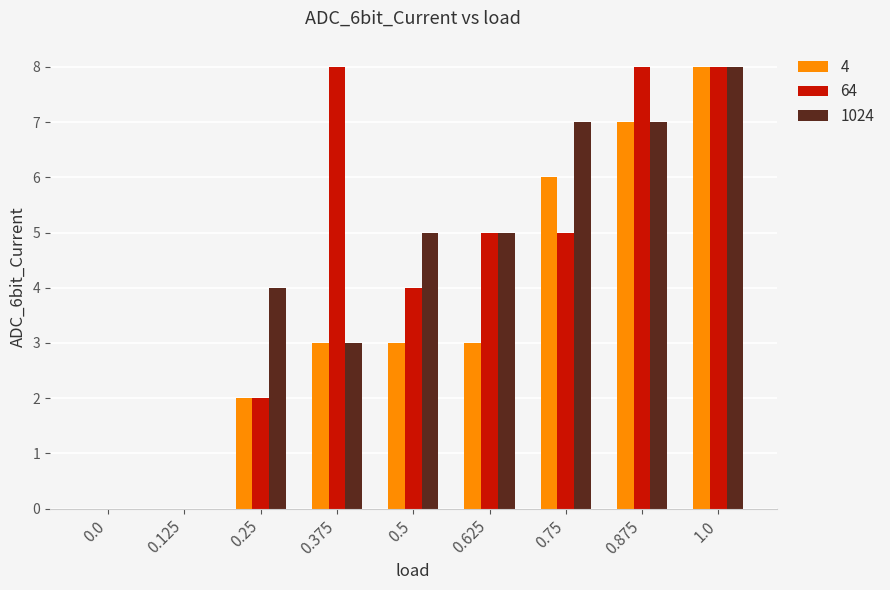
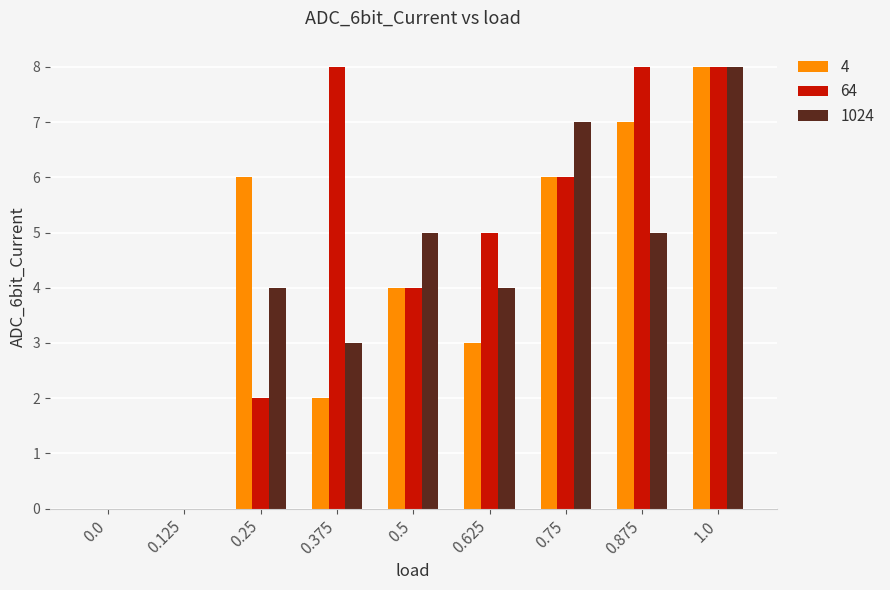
  {
    "4": {
      "0.0": 0,
      "0.125": 0,
-     "0.25": 2,
-     "0.375": 3,
-     "0.5": 3,
+     "0.25": 6,
+     "0.375": 2,
+     "0.5": 4,
      "0.625": 3,
      "0.75": 6,
      "0.875": 7,
      "1.0": 8
    },
    "64": {
      "0.0": 0,
      "0.125": 0,
      "0.25": 2,
      "0.375": 8,
      "0.5": 4,
      "0.625": 5,
-     "0.75": 5,
+     "0.75": 6,
      "0.875": 8,
      "1.0": 8
    },
    "1024": {
      "0.0": 0,
      "0.125": 0,
      "0.25": 4,
      "0.375": 3,
      "0.5": 5,
-     "0.625": 5,
+     "0.625": 4,
      "0.75": 7,
-     "0.875": 7,
+     "0.875": 5,
      "1.0": 8
    }
  }
